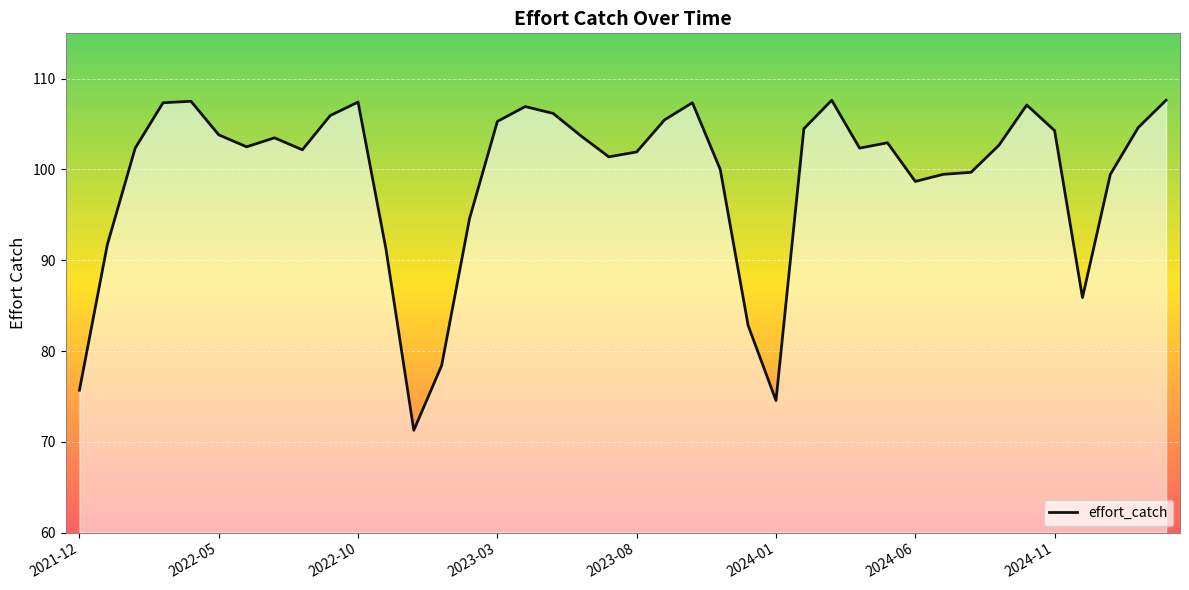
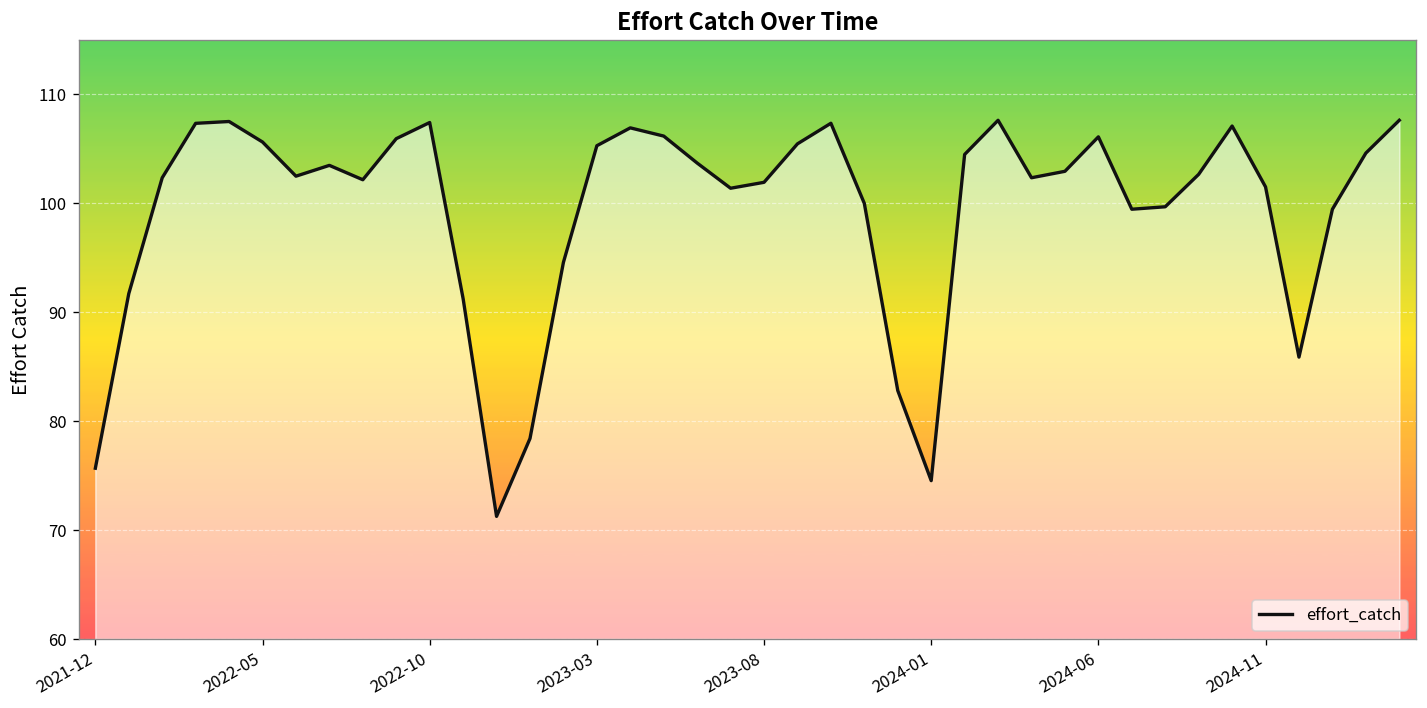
  {
    "2021-12": 76,
-   "2022-05": 104,
+   "2022-05": 106,
    "2022-10": 107,
    "2023-03": 105,
    "2023-08": 102,
    "2024-01": 75,
-   "2024-06": 99,
-   "2024-11": 104
+   "2024-06": 106,
+   "2024-11": 102
  }
